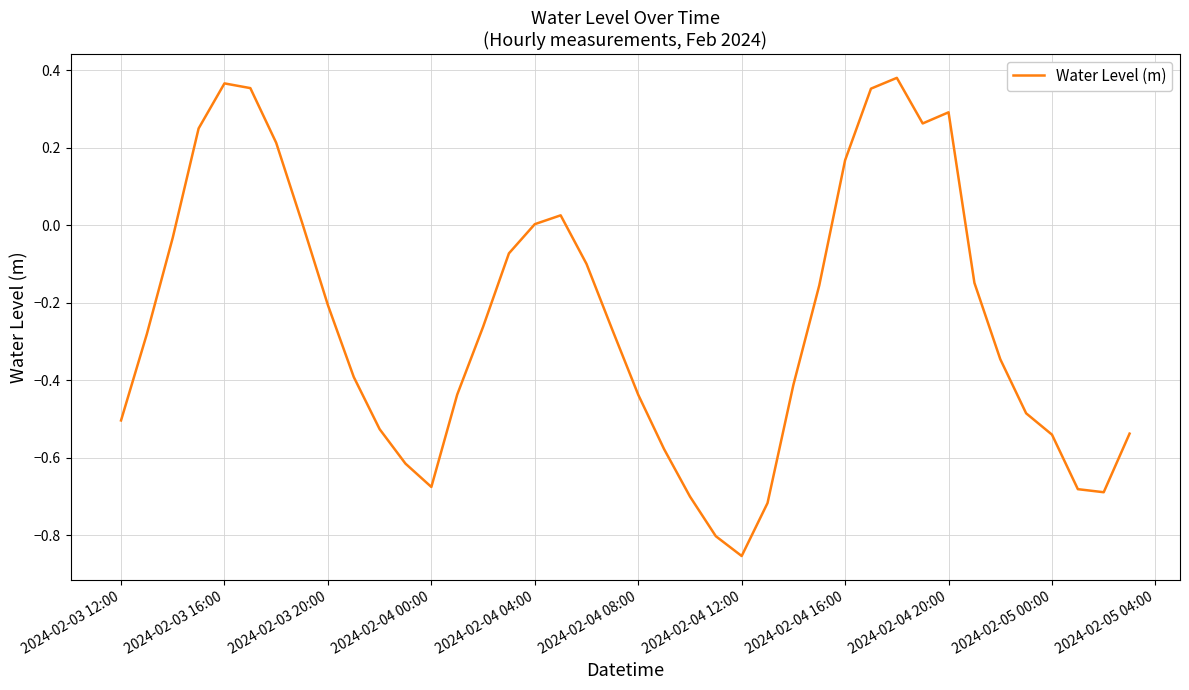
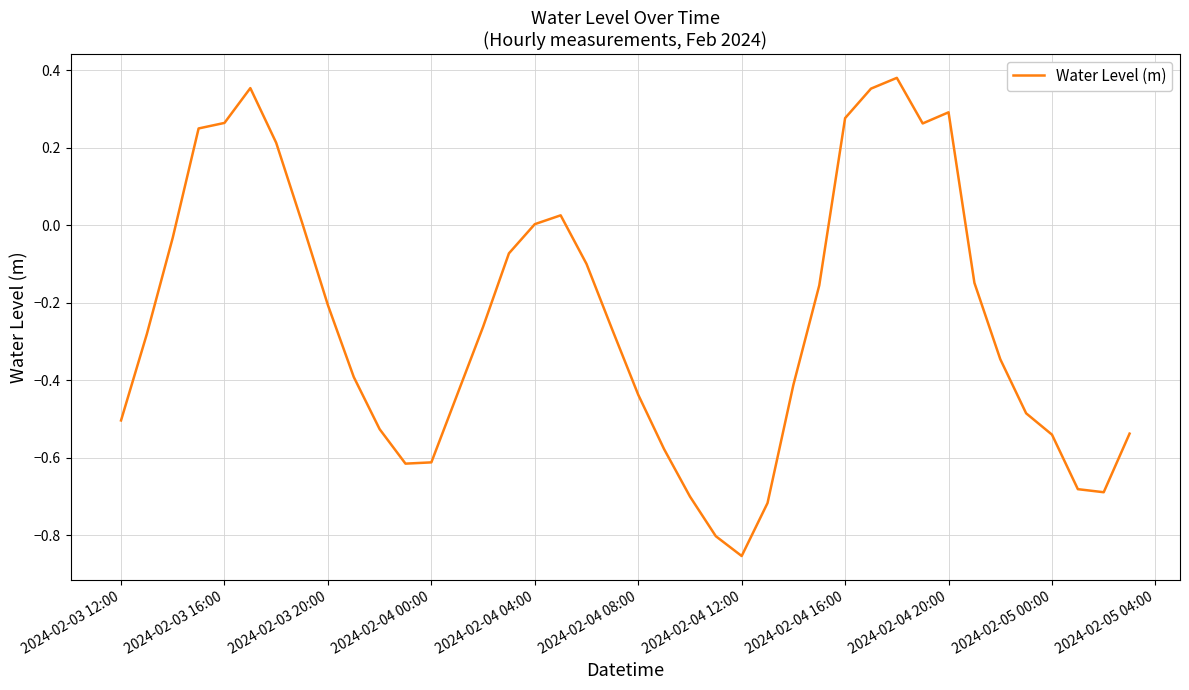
  {
    "2024-02-03 12:00": -0.50,
-   "2024-02-03 16:00": 0.37,
+   "2024-02-03 16:00": 0.26,
    "2024-02-03 20:00": -0.21,
-   "2024-02-04 00:00": -0.67,
+   "2024-02-04 00:00": -0.61,
    "2024-02-04 04:00": 0.00,
    "2024-02-04 08:00": -0.44,
    "2024-02-04 12:00": -0.85,
-   "2024-02-04 16:00": 0.17,
+   "2024-02-04 16:00": 0.28,
    "2024-02-04 20:00": 0.29,
    "2024-02-05 00:00": -0.54
  }
